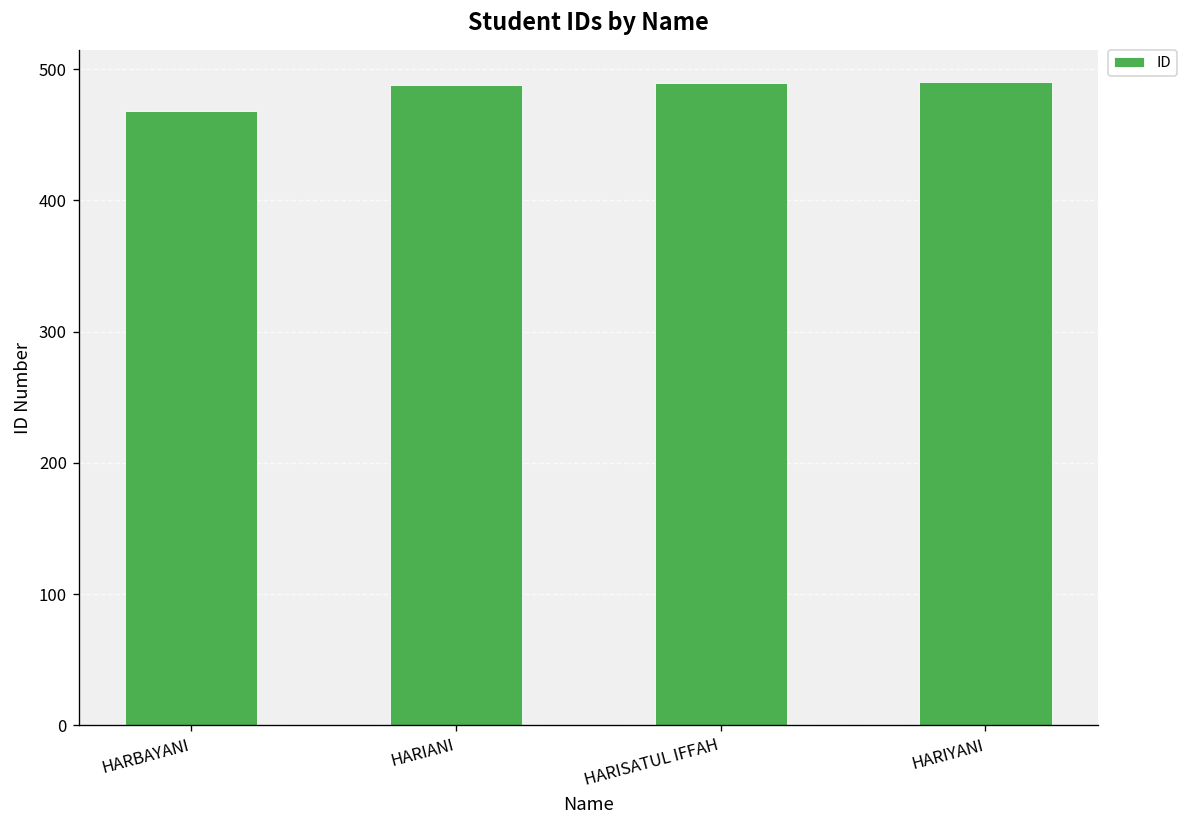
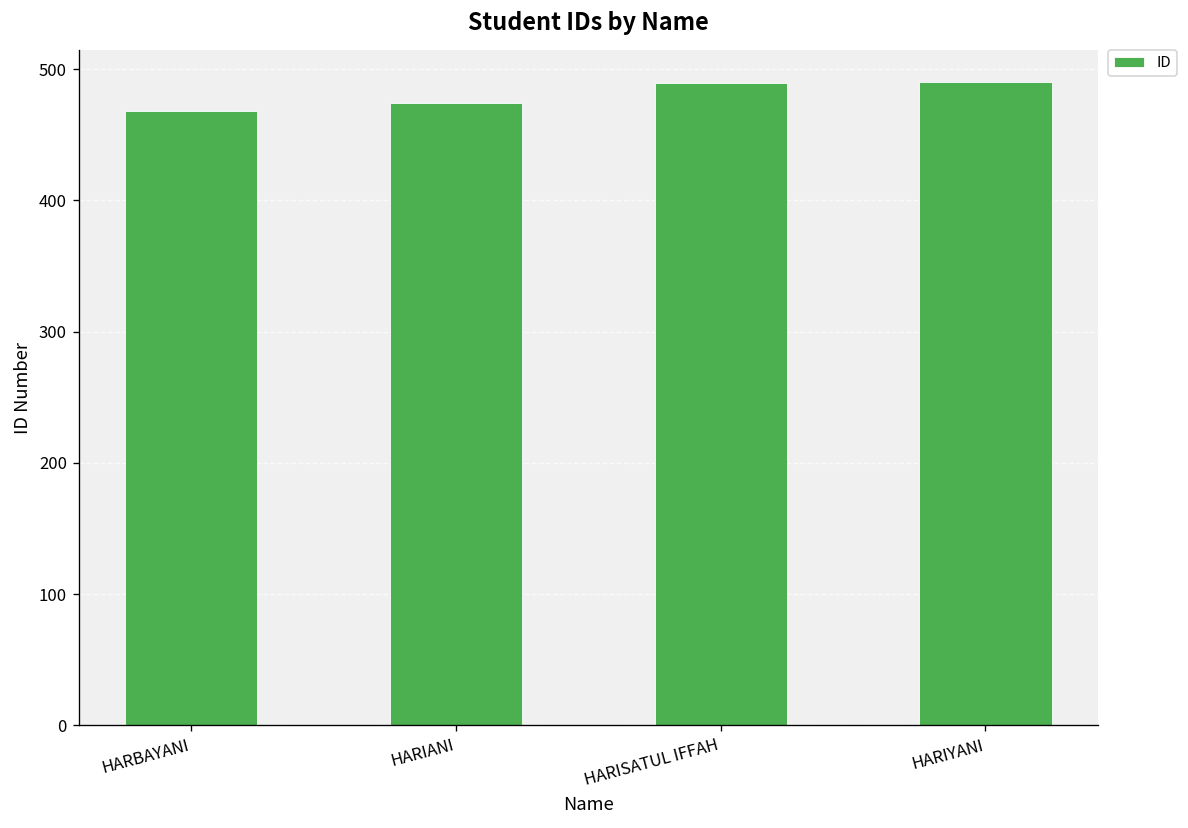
  {
    "HARBAYANI": 468,
-   "HARIANI": 488,
+   "HARIANI": 474,
    "HARISATUL IFFAH": 489,
    "HARIYANI": 490
  }
